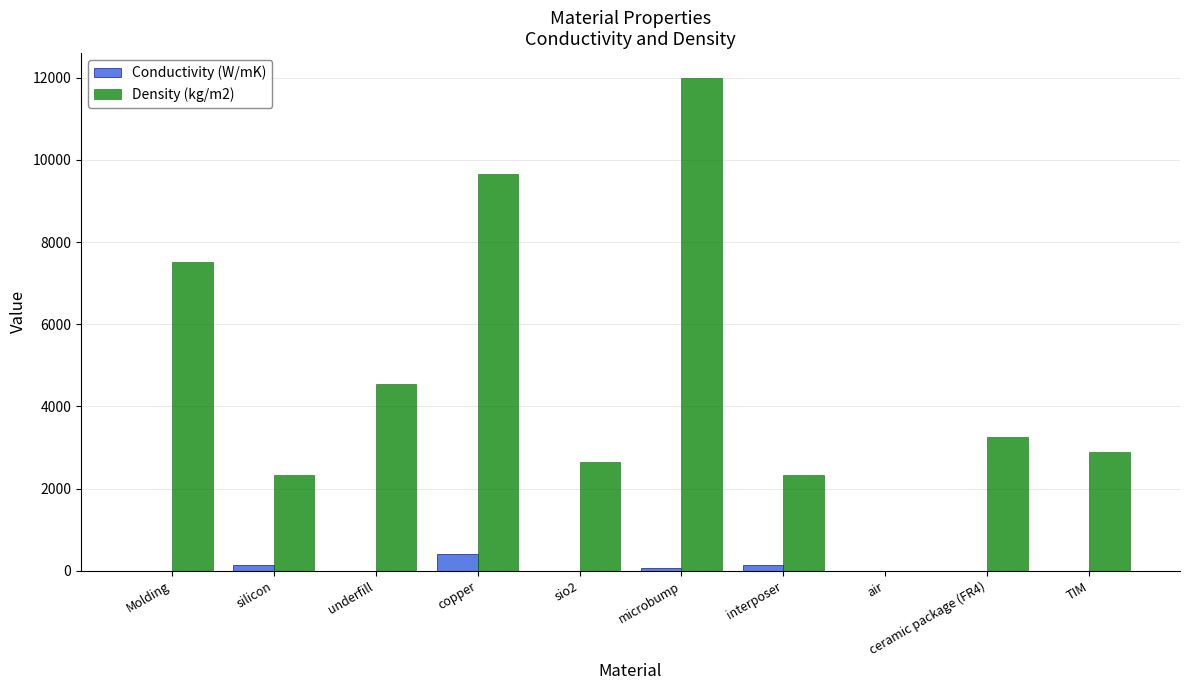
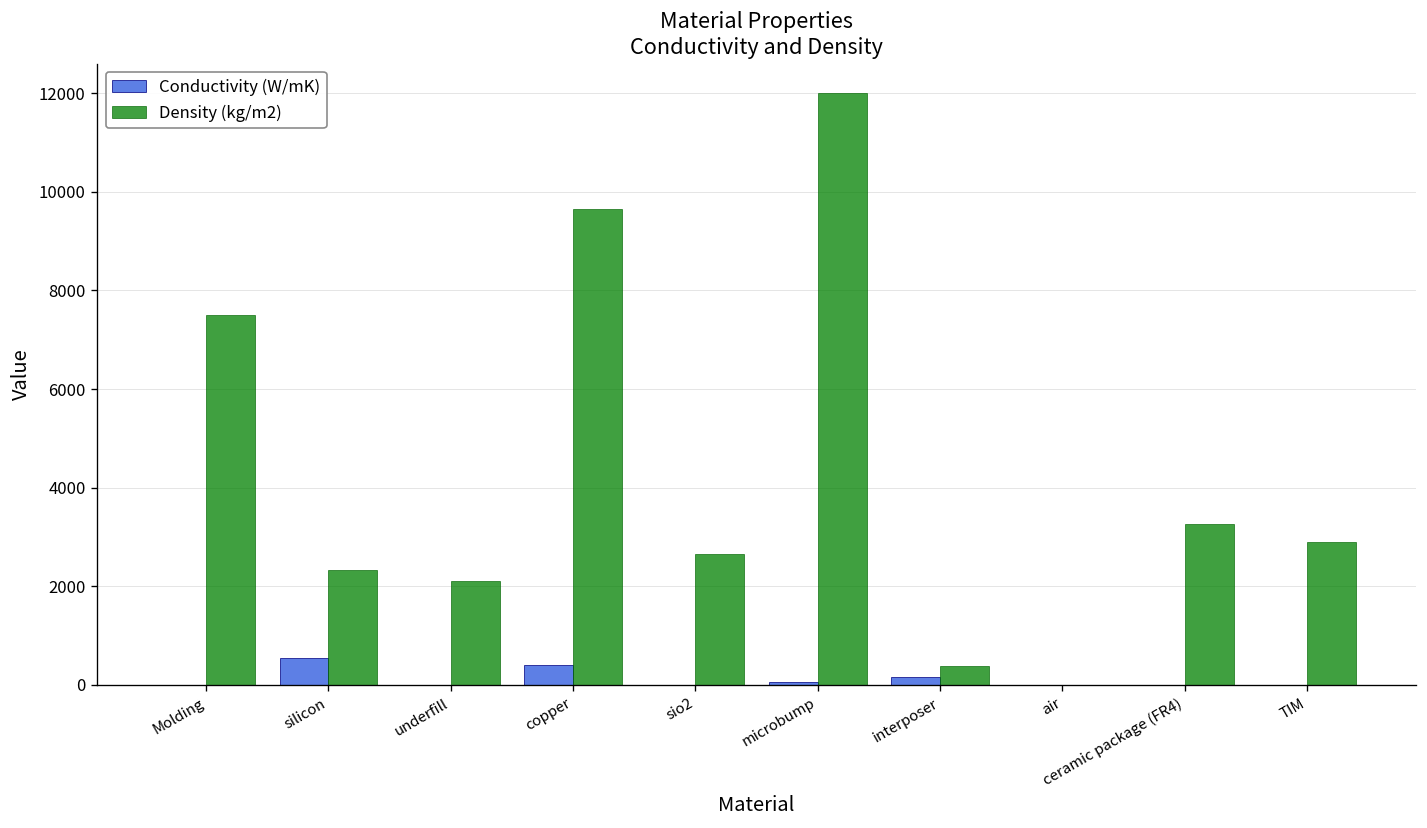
  {
    "Conductivity (W/mK)": {
-     "silicon": 100,
+     "silicon": 600,
      "copper": 400,
      "interposer": 100
    },
    "Density (kg/m2)": {
      "Molding": 7500,
      "silicon": 2300,
-     "underfill": 4500,
+     "underfill": 2100,
      "copper": 9700,
      "sio2": 2600,
      "microbump": 12000,
-     "interposer": 2300,
+     "interposer": 400,
      "ceramic package (FR4)": 3300,
      "TIM": 2900
    }
  }
